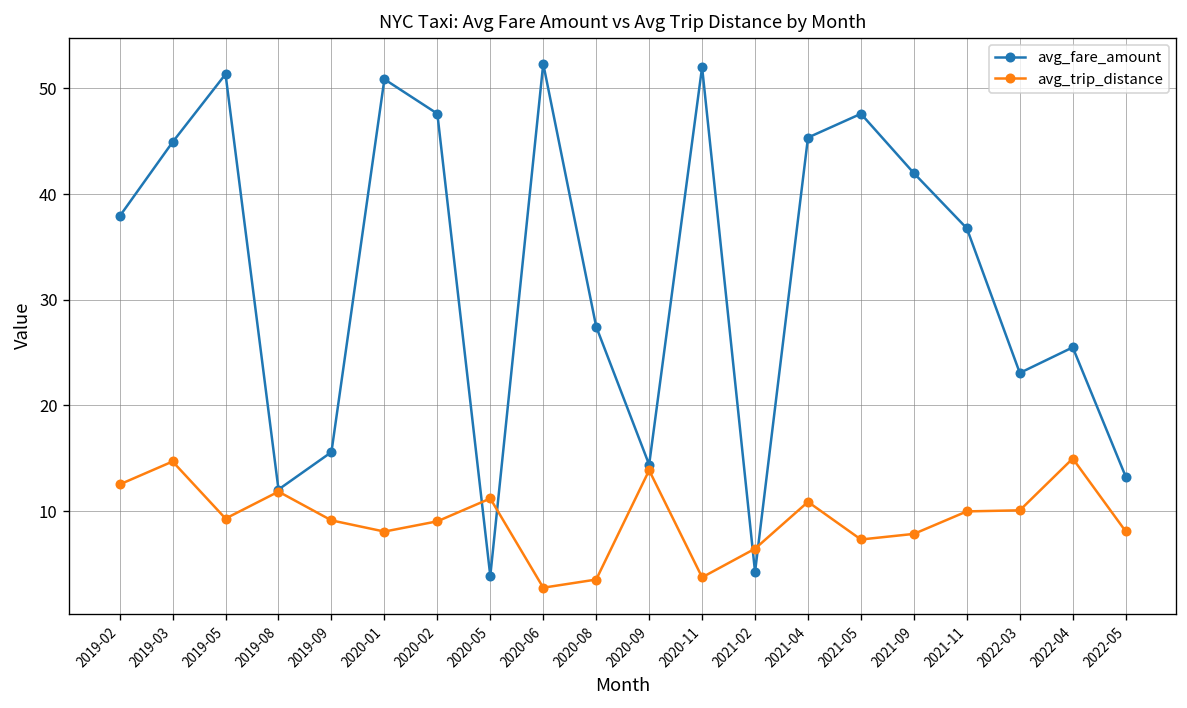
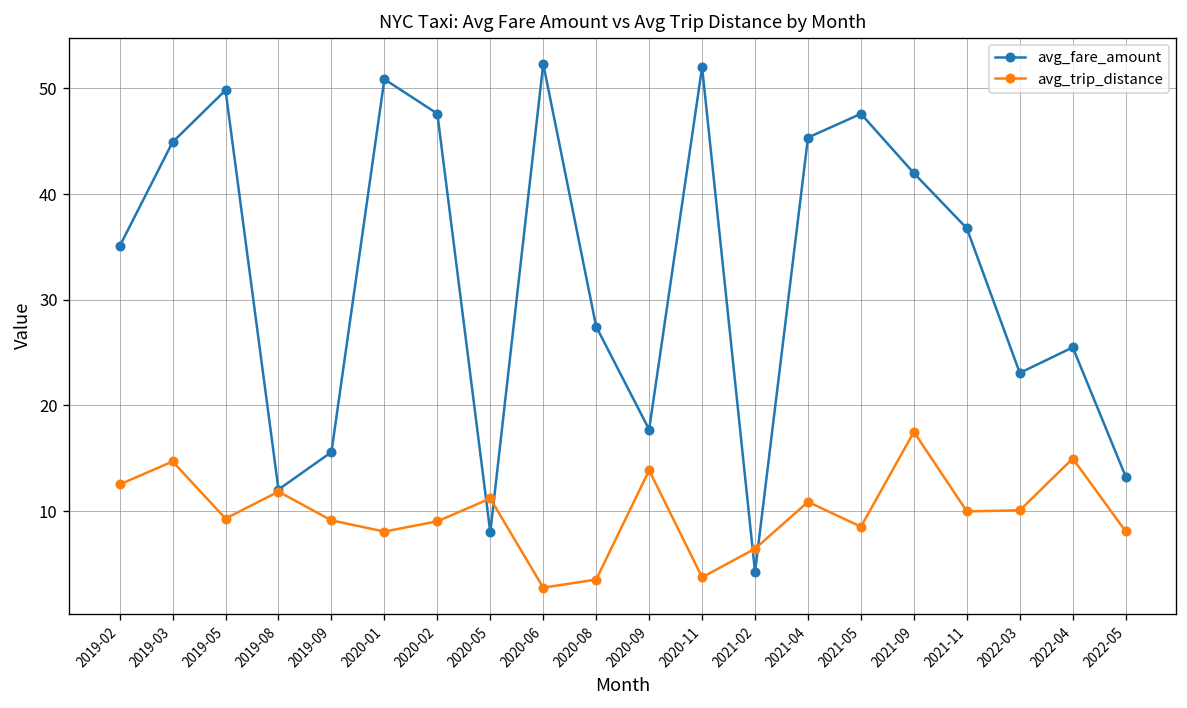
  {
    "avg_fare_amount": {
-     "2019-02": 38,
+     "2019-02": 35,
      "2019-03": 45,
-     "2019-05": 51,
+     "2019-05": 50,
      "2019-09": 16,
      "2020-01": 51,
      "2020-02": 48,
-     "2020-05": 4,
+     "2020-05": 8,
      "2020-06": 52,
      "2020-08": 27,
-     "2020-09": 14,
+     "2020-09": 18,
      "2020-11": 52,
      "2021-02": 4,
      "2021-04": 45,
      "2021-05": 48,
      "2021-09": 42,
      "2021-11": 37,
      "2022-03": 23,
      "2022-04": 26,
      "2022-05": 13
    },
    "avg_trip_distance": {
      "2019-02": 13,
      "2019-03": 15,
      "2019-05": 9,
      "2019-09": 9,
      "2020-01": 8,
      "2020-02": 9,
      "2020-05": 11,
      "2020-06": 3,
      "2020-08": 4,
      "2020-09": 14,
      "2020-11": 4,
      "2021-02": 6,
      "2021-04": 11,
-     "2021-05": 7,
-     "2021-09": 8,
+     "2021-05": 9,
+     "2021-09": 18,
      "2021-11": 10,
      "2022-03": 10,
      "2022-04": 15,
      "2022-05": 8
    }
  }
